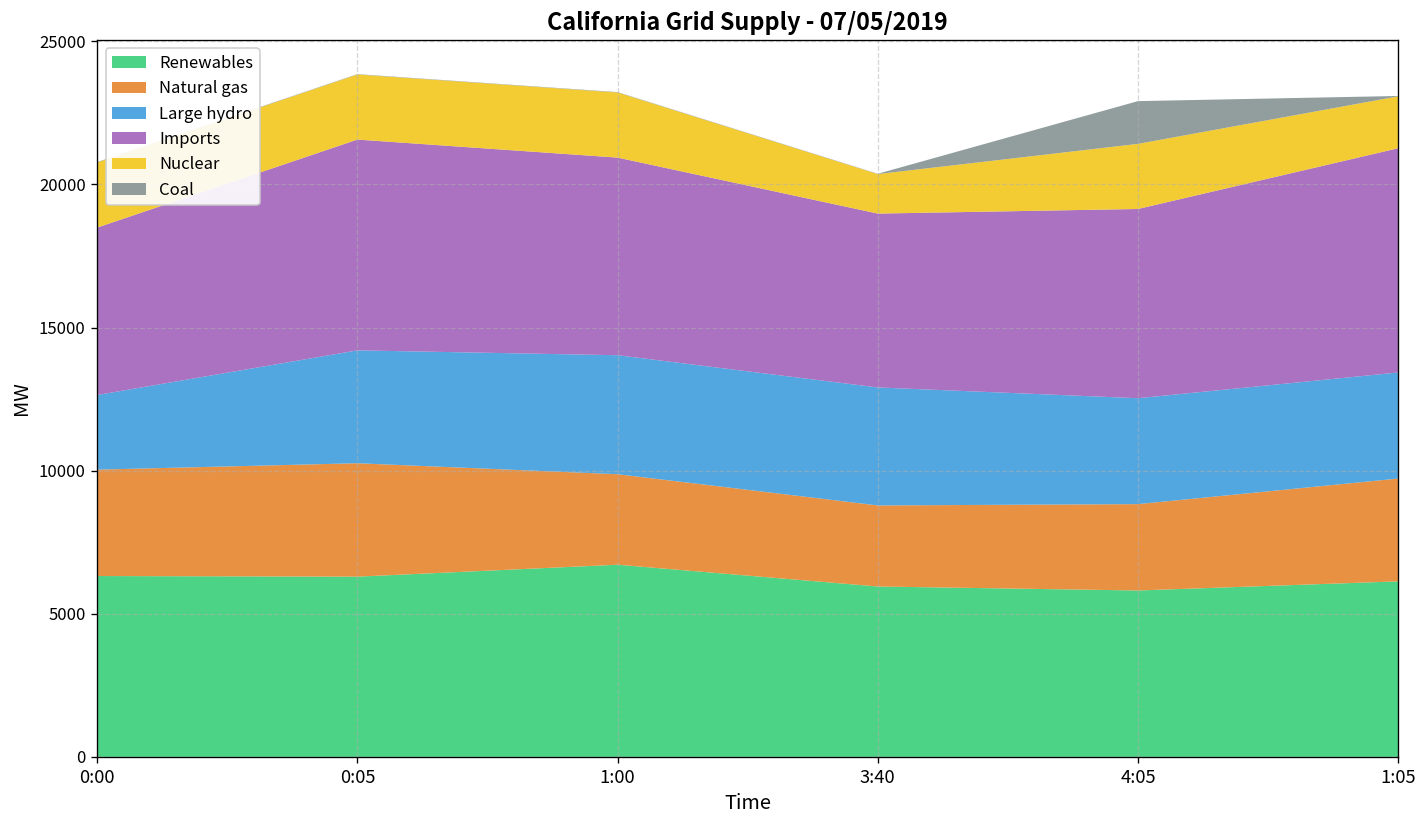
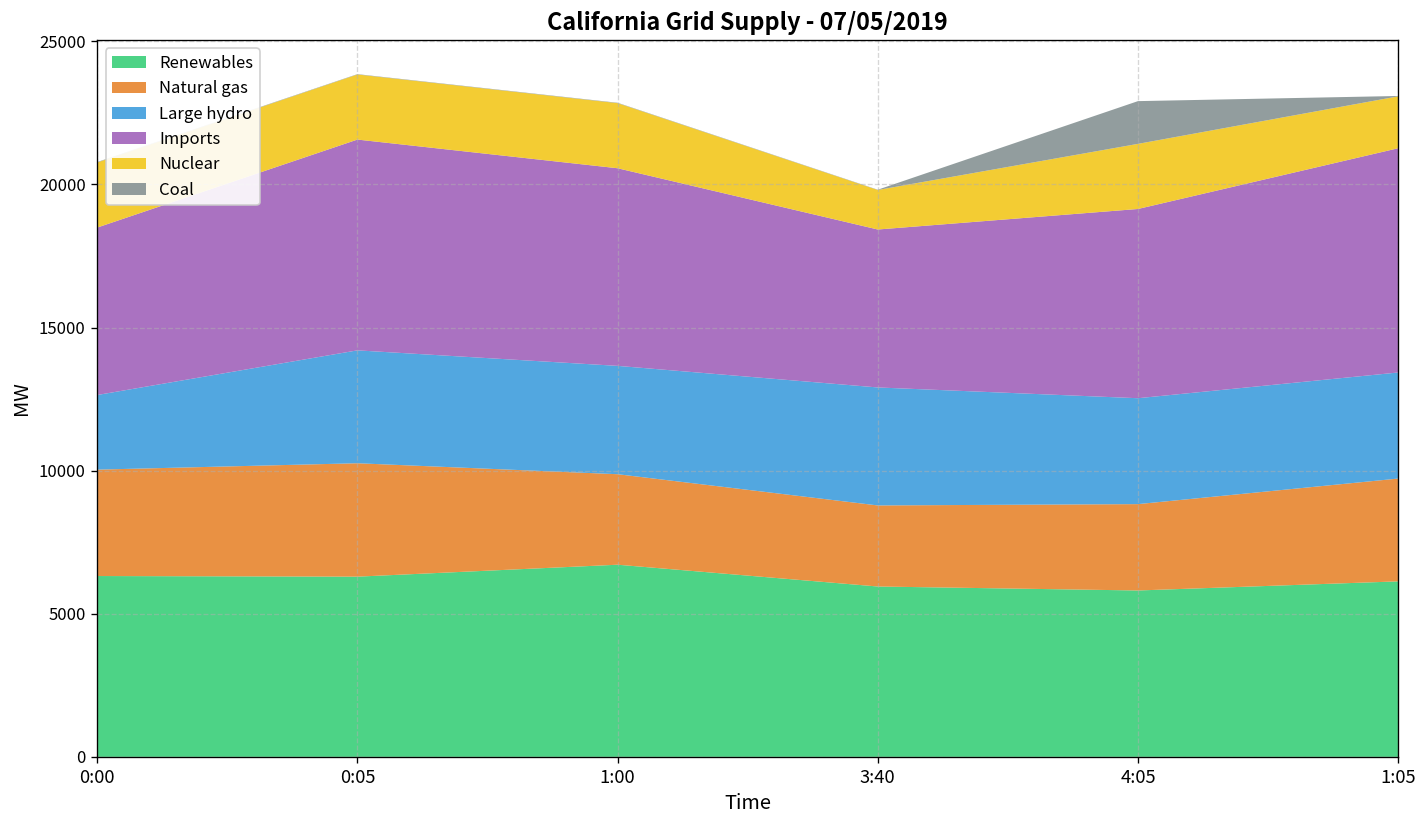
  {
    "Renewables": {
      "0:00": 6300,
      "0:05": 6300,
      "1:00": 6700,
      "3:40": 6000,
      "4:05": 5800,
      "1:05": 6100
    },
    "Natural gas": {
      "0:00": 3700,
      "0:05": 4000,
      "1:00": 3200,
      "3:40": 2800,
      "4:05": 3000,
      "1:05": 3600
    },
    "Large hydro": {
      "0:00": 2600,
      "0:05": 3900,
-     "1:00": 4200,
+     "1:00": 3800,
      "3:40": 4100,
      "4:05": 3700,
      "1:05": 3700
    },
    "Imports": {
      "0:00": 5900,
      "0:05": 7400,
      "1:00": 6900,
-     "3:40": 6100,
+     "3:40": 5500,
      "4:05": 6600,
      "1:05": 7800
    },
    "Nuclear": {
      "4:05": 2300
    },
    "Coal": {
      "4:05": 1500
    }
  }
